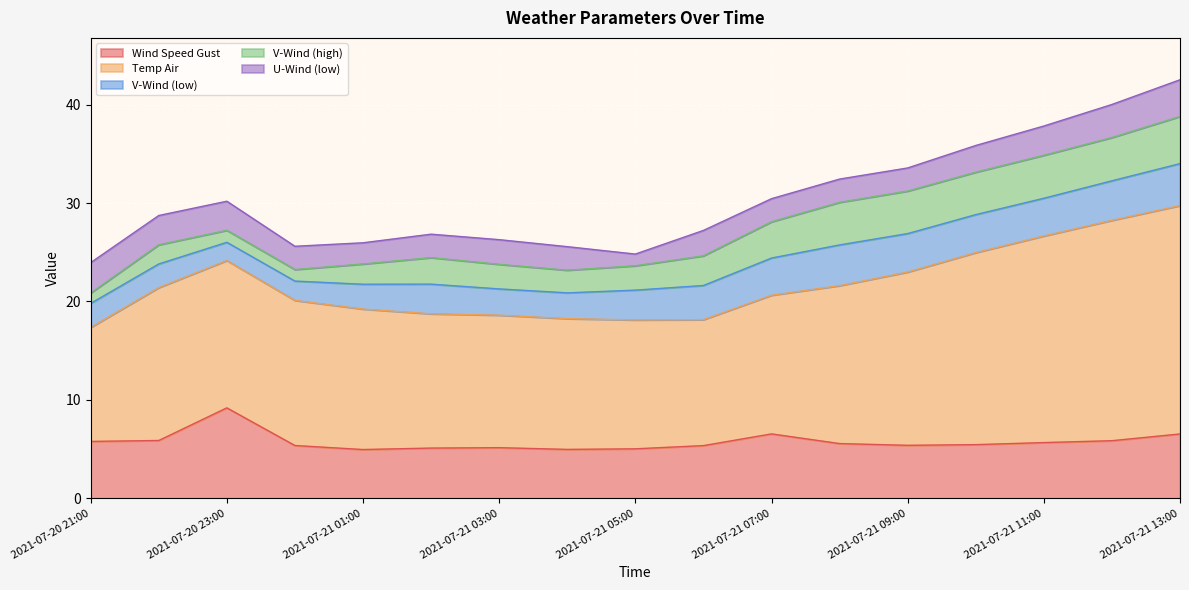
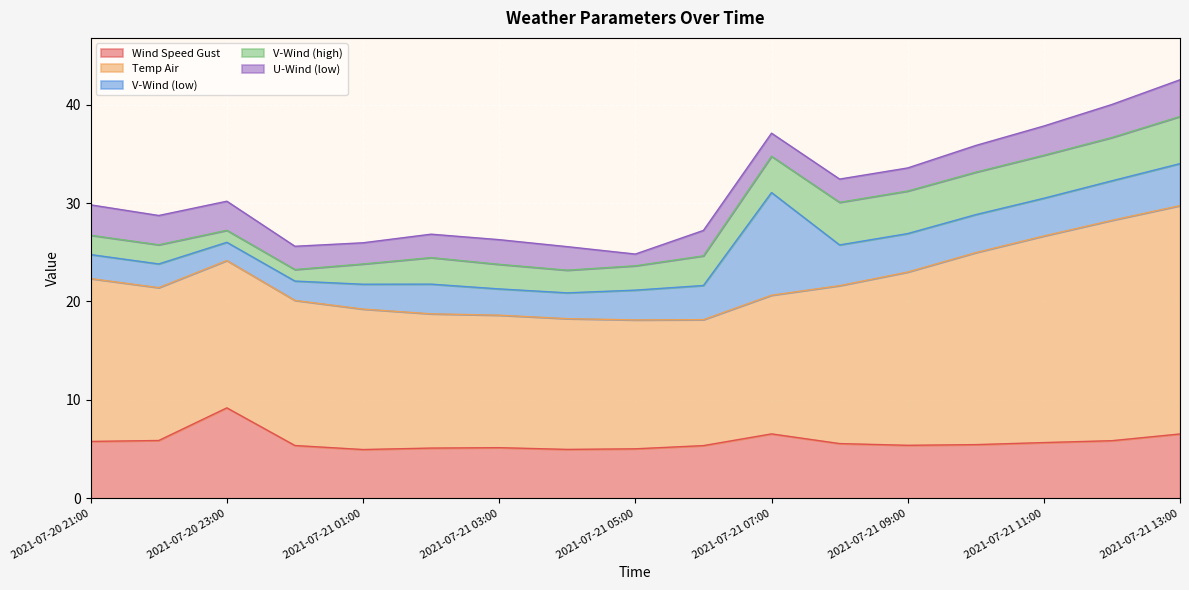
  {
    "Wind Speed Gust": {
      "2021-07-20 21:00": 6,
      "2021-07-20 23:00": 9,
      "2021-07-21 01:00": 5,
      "2021-07-21 03:00": 5,
      "2021-07-21 05:00": 5,
      "2021-07-21 07:00": 7,
      "2021-07-21 09:00": 5,
      "2021-07-21 11:00": 6,
      "2021-07-21 13:00": 7
    },
    "Temp Air": {
-     "2021-07-20 21:00": 12,
+     "2021-07-20 21:00": 17,
      "2021-07-20 23:00": 15,
      "2021-07-21 01:00": 14,
      "2021-07-21 03:00": 13,
      "2021-07-21 05:00": 13,
      "2021-07-21 07:00": 14,
      "2021-07-21 09:00": 18,
      "2021-07-21 11:00": 21,
      "2021-07-21 13:00": 23
    },
    "V-Wind (low)": {
      "2021-07-20 21:00": 2,
      "2021-07-20 23:00": 2,
      "2021-07-21 01:00": 3,
      "2021-07-21 03:00": 3,
      "2021-07-21 05:00": 3,
-     "2021-07-21 07:00": 4,
+     "2021-07-21 07:00": 10,
      "2021-07-21 09:00": 4,
      "2021-07-21 11:00": 4,
      "2021-07-21 13:00": 4
    },
    "V-Wind (high)": {
-     "2021-07-20 21:00": 1,
+     "2021-07-20 21:00": 2,
      "2021-07-20 23:00": 1,
      "2021-07-21 01:00": 2,
      "2021-07-21 03:00": 2,
      "2021-07-21 05:00": 2,
      "2021-07-21 07:00": 4,
      "2021-07-21 09:00": 4,
      "2021-07-21 11:00": 4,
      "2021-07-21 13:00": 5
    },
    "U-Wind (low)": {
      "2021-07-20 21:00": 3,
      "2021-07-20 23:00": 3,
      "2021-07-21 01:00": 2,
      "2021-07-21 03:00": 3,
      "2021-07-21 05:00": 1,
      "2021-07-21 07:00": 2,
      "2021-07-21 09:00": 2,
      "2021-07-21 11:00": 3,
      "2021-07-21 13:00": 4
    }
  }
